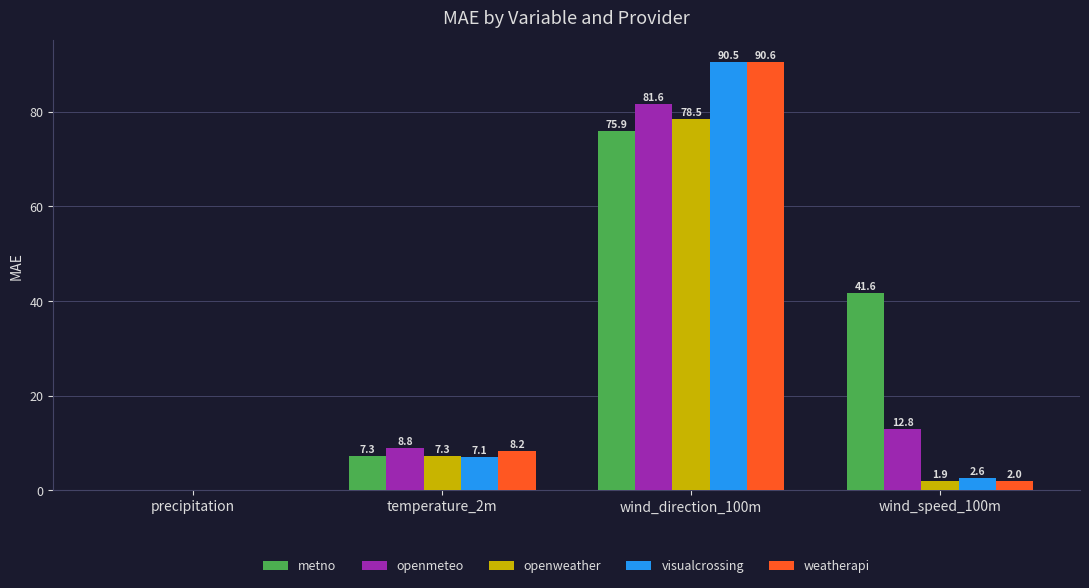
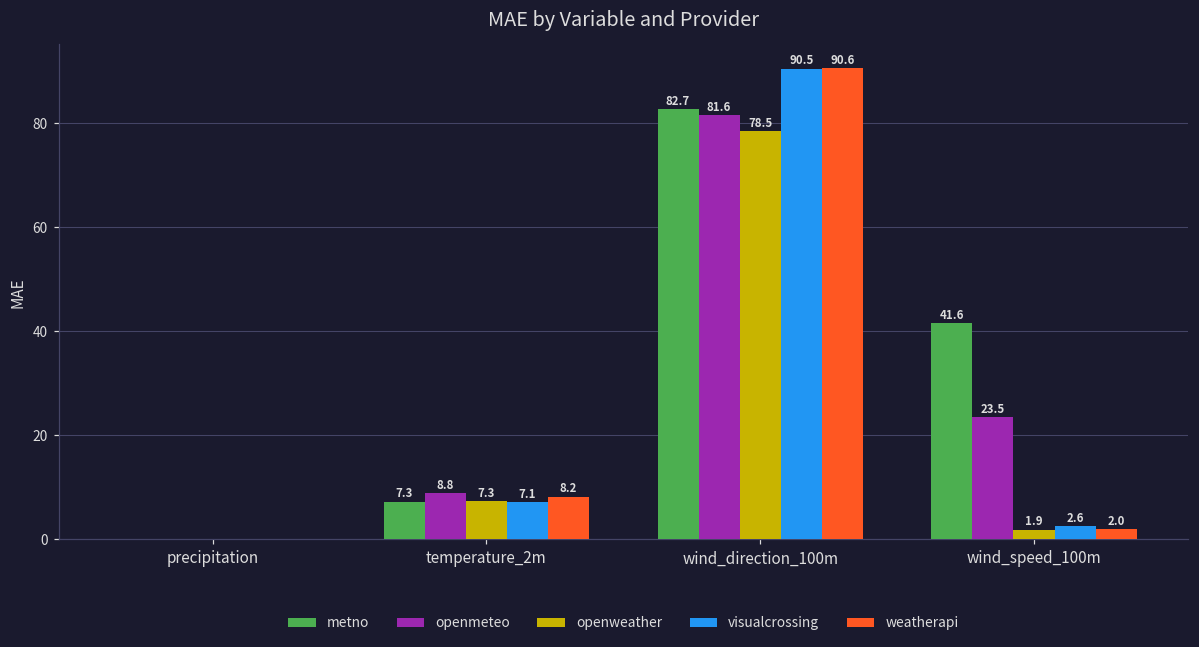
  {
    "metno": {
      "temperature_2m": 7.3,
-     "wind_direction_100m": 75.9,
+     "wind_direction_100m": 82.7,
      "wind_speed_100m": 41.6
    },
    "openmeteo": {
      "temperature_2m": 8.8,
      "wind_direction_100m": 81.6,
-     "wind_speed_100m": 12.8
+     "wind_speed_100m": 23.5
    },
    "openweather": {
      "temperature_2m": 7.3,
      "wind_direction_100m": 78.5,
      "wind_speed_100m": 1.9
    },
    "visualcrossing": {
      "temperature_2m": 7.1,
      "wind_direction_100m": 90.5,
      "wind_speed_100m": 2.6
    },
    "weatherapi": {
      "temperature_2m": 8.2,
      "wind_direction_100m": 90.6,
      "wind_speed_100m": 2.0
    }
  }
